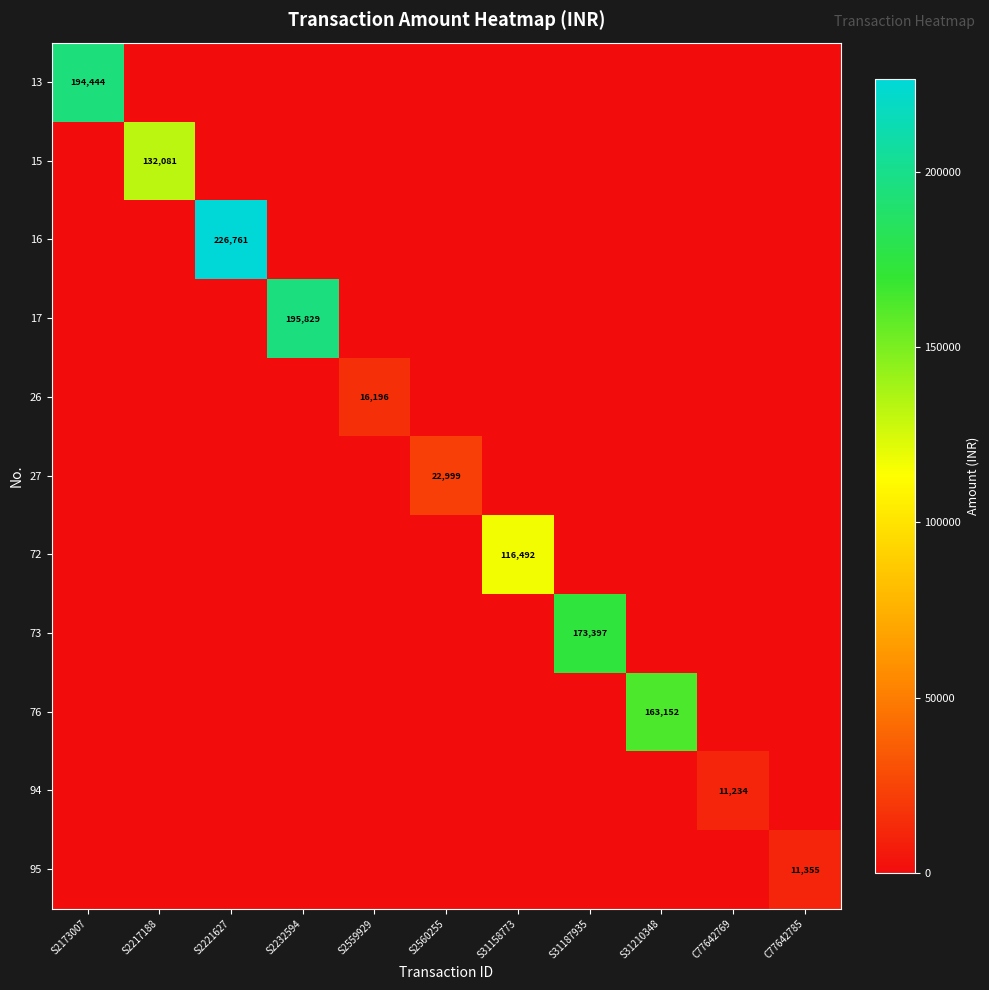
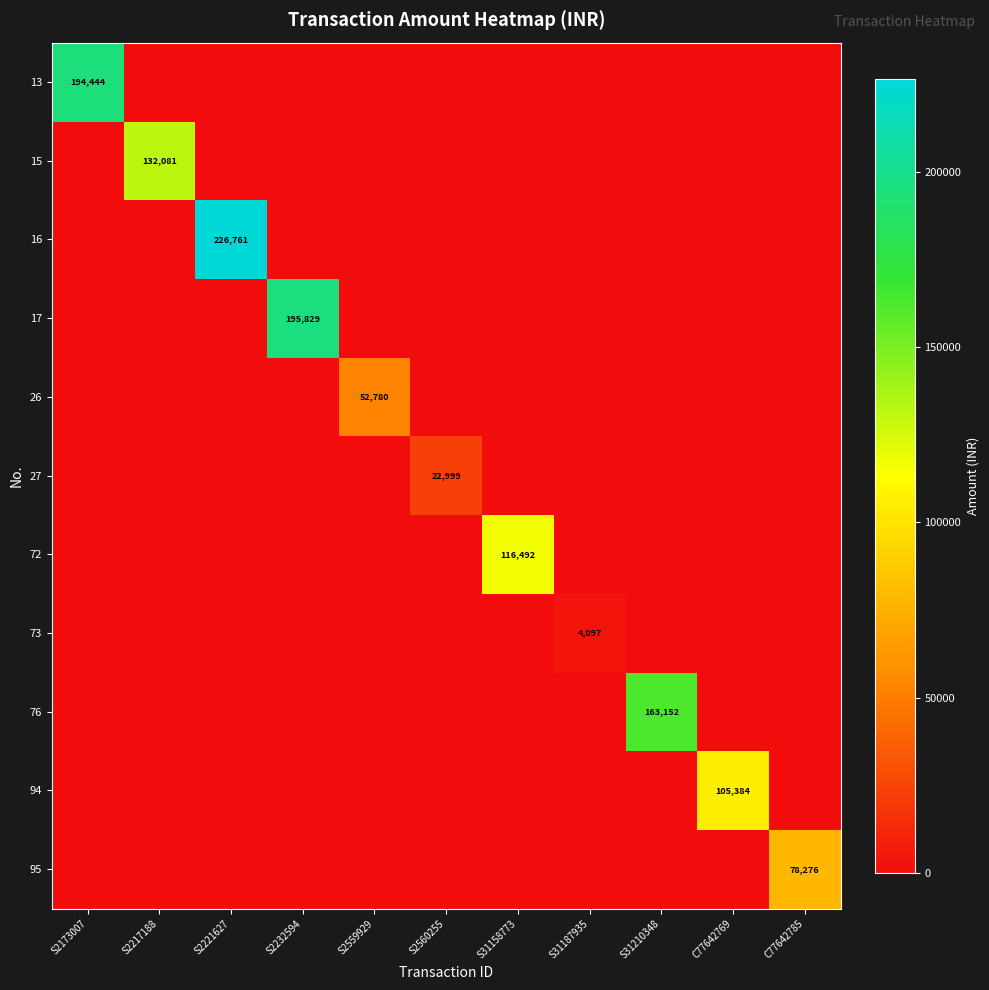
  {
    "13": {
      "S2173007": "194,444"
    },
    "15": {
      "S2217188": "132,081"
    },
    "16": {
      "S2221627": "226,761"
    },
    "17": {
      "S2232594": "195,829"
    },
    "26": {
-     "S2559929": "16,196"
+     "S2559929": "52,780"
    },
    "27": {
      "S2560255": "22,999"
    },
    "72": {
      "S31158773": "116,492"
    },
    "73": {
-     "S31187935": "173,397"
+     "S31187935": "4,097"
    },
    "76": {
      "S31210348": "163,152"
    },
    "94": {
-     "C77642769": "11,234"
+     "C77642769": "105,384"
    },
    "95": {
-     "C77642785": "11,355"
+     "C77642785": "78,276"
    }
  }
